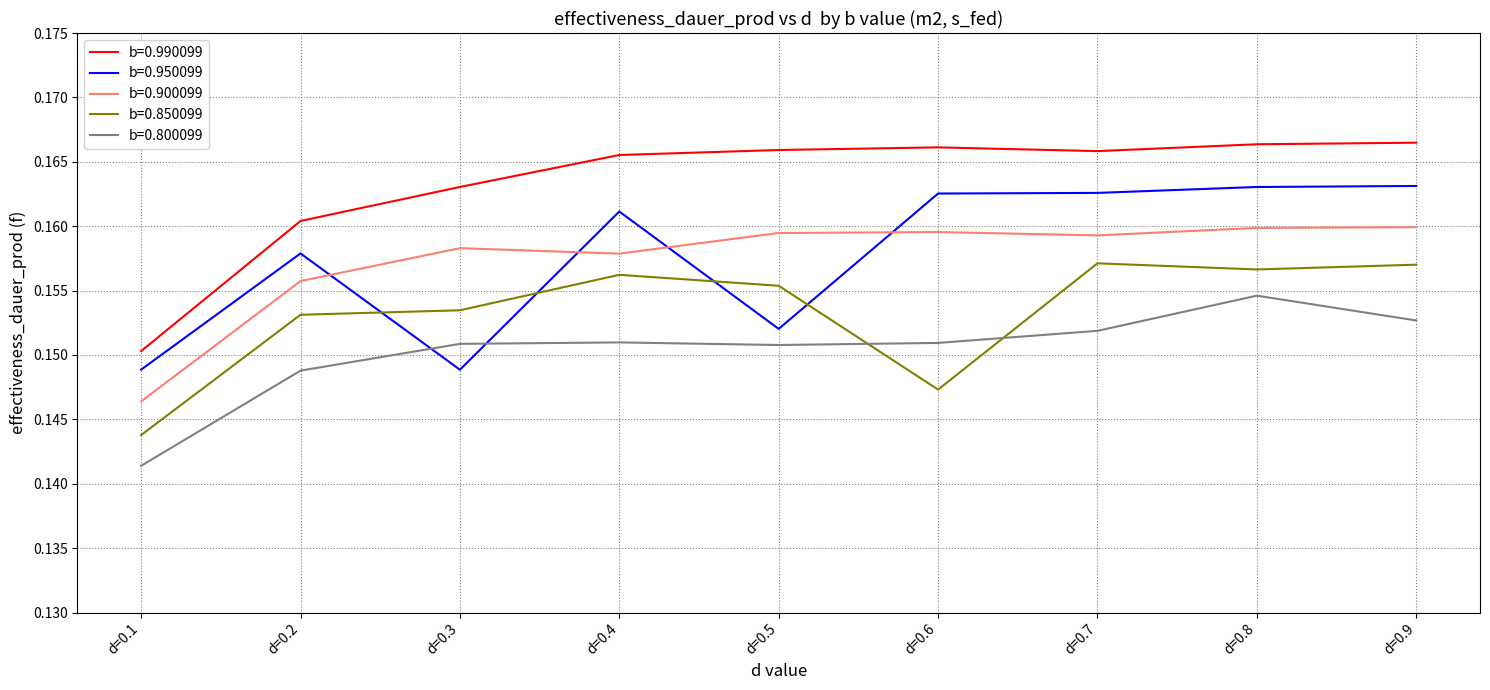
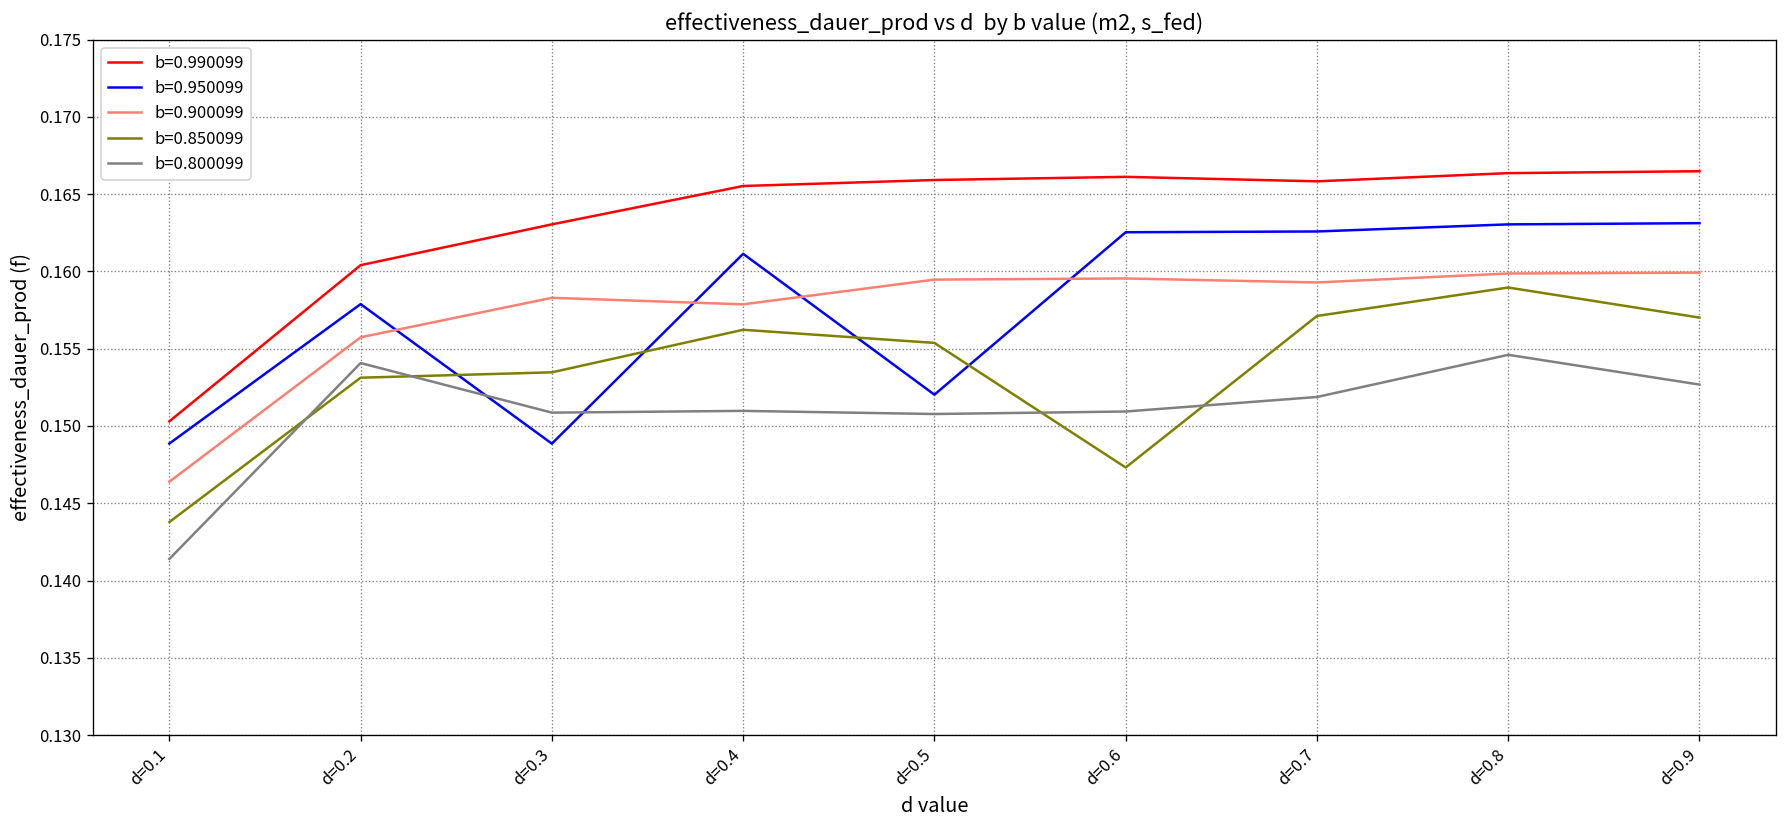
  {
    "b=0.990099": {
      "d=0.1": 0.1503,
      "d=0.2": 0.1604,
      "d=0.3": 0.1630,
      "d=0.4": 0.1655,
      "d=0.5": 0.1659,
      "d=0.6": 0.1661,
      "d=0.7": 0.1658,
      "d=0.8": 0.1664,
      "d=0.9": 0.1665
    },
    "b=0.950099": {
      "d=0.1": 0.1489,
      "d=0.2": 0.1579,
      "d=0.3": 0.1489,
      "d=0.4": 0.1611,
      "d=0.5": 0.1520,
      "d=0.6": 0.1625,
      "d=0.7": 0.1626,
      "d=0.8": 0.1630,
      "d=0.9": 0.1631
    },
    "b=0.900099": {
      "d=0.1": 0.1464,
      "d=0.2": 0.1557,
      "d=0.3": 0.1583,
      "d=0.4": 0.1579,
      "d=0.5": 0.1595,
      "d=0.6": 0.1595,
      "d=0.7": 0.1593,
      "d=0.8": 0.1599,
      "d=0.9": 0.1599
    },
    "b=0.850099": {
      "d=0.1": 0.1438,
      "d=0.2": 0.1531,
      "d=0.3": 0.1535,
      "d=0.4": 0.1562,
      "d=0.5": 0.1554,
      "d=0.6": 0.1473,
      "d=0.7": 0.1571,
-     "d=0.8": 0.1566,
+     "d=0.8": 0.1590,
      "d=0.9": 0.1570
    },
    "b=0.800099": {
      "d=0.1": 0.1414,
-     "d=0.2": 0.1488,
+     "d=0.2": 0.1541,
      "d=0.3": 0.1509,
      "d=0.4": 0.1510,
      "d=0.5": 0.1508,
      "d=0.6": 0.1509,
      "d=0.7": 0.1519,
      "d=0.8": 0.1546,
      "d=0.9": 0.1527
    }
  }
